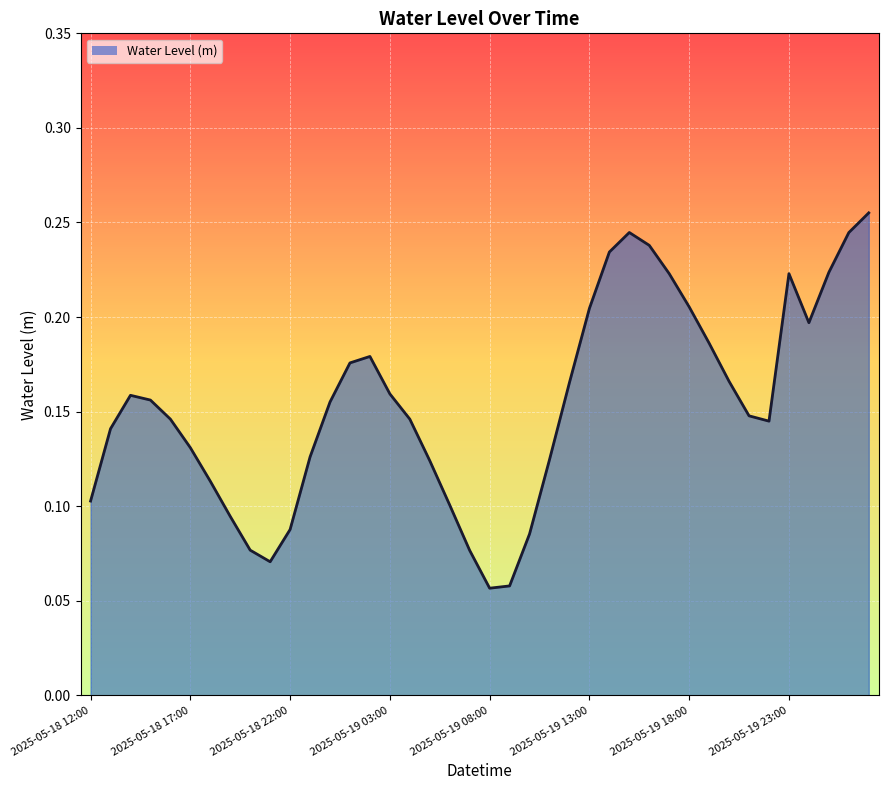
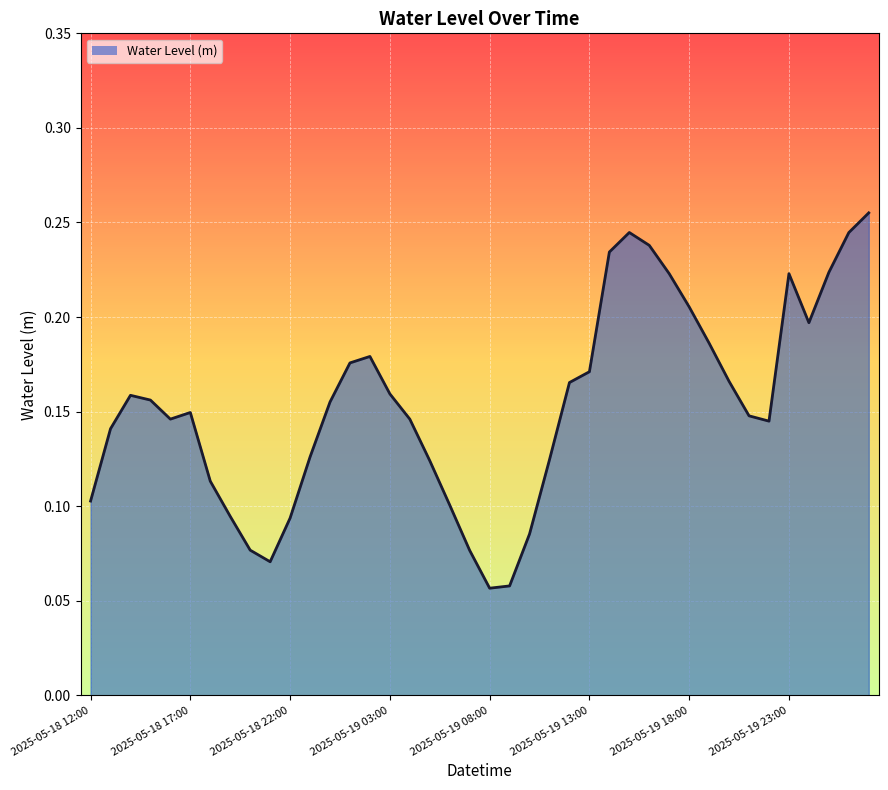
  {
    "2025-05-18 12:00": 0.103,
-   "2025-05-18 17:00": 0.131,
-   "2025-05-18 22:00": 0.088,
+   "2025-05-18 17:00": 0.150,
+   "2025-05-18 22:00": 0.094,
    "2025-05-19 03:00": 0.159,
    "2025-05-19 08:00": 0.057,
-   "2025-05-19 13:00": 0.205,
+   "2025-05-19 13:00": 0.171,
    "2025-05-19 18:00": 0.205,
    "2025-05-19 23:00": 0.223
  }
